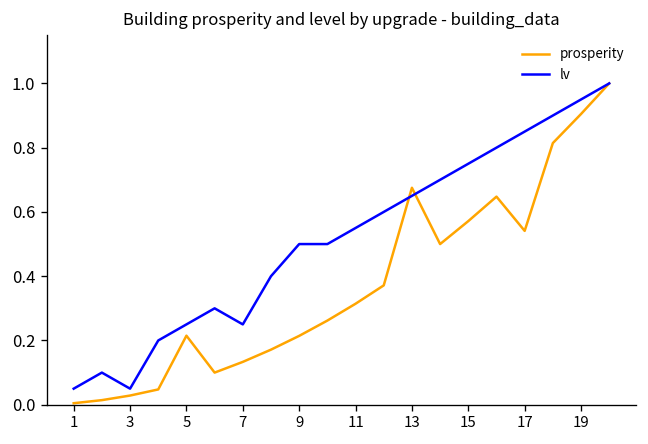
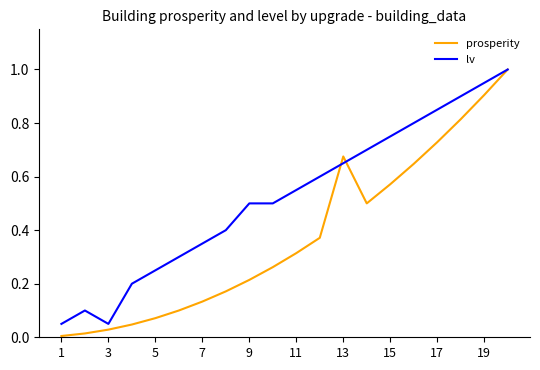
  {
    "prosperity": {
      "1": 0.00,
      "3": 0.03,
-     "5": 0.21,
+     "5": 0.07,
      "7": 0.13,
      "9": 0.21,
      "11": 0.31,
      "13": 0.68,
      "15": 0.57,
-     "17": 0.54,
+     "17": 0.73,
      "19": 0.90
    },
    "lv": {
      "1": 0.05,
      "3": 0.05,
      "5": 0.25,
-     "7": 0.25,
+     "7": 0.35,
      "9": 0.50,
      "11": 0.55,
      "13": 0.65,
      "15": 0.75,
      "17": 0.85,
      "19": 0.95
    }
  }
